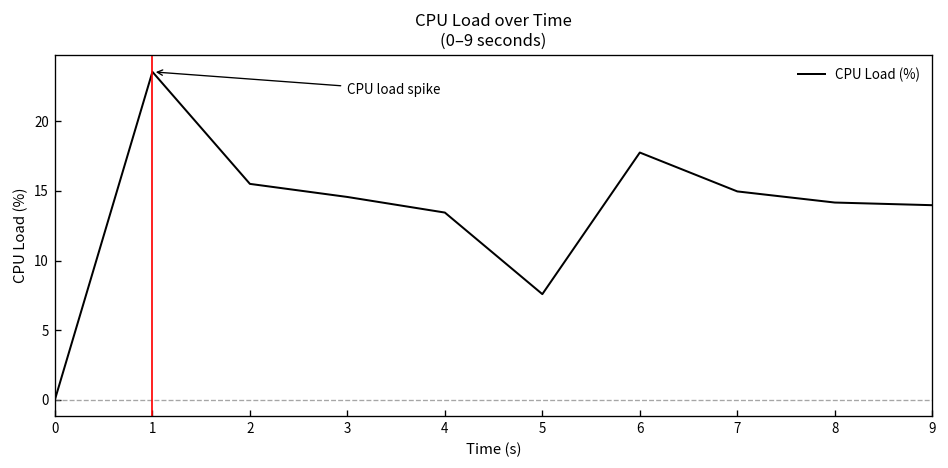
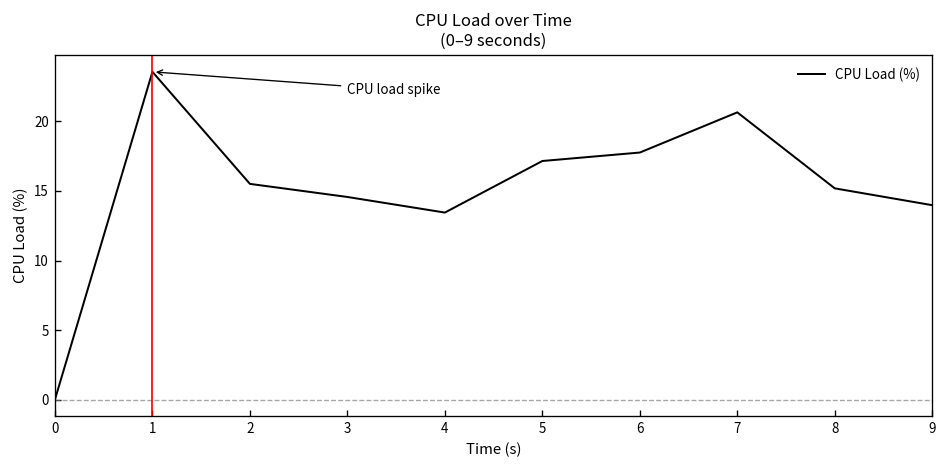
  {
    "0": 0.0,
    "1": 23.6,
    "2": 15.5,
    "3": 14.6,
    "4": 13.4,
-   "5": 7.6,
+   "5": 17.2,
    "6": 17.8,
-   "7": 15.0,
-   "8": 14.2,
+   "7": 20.7,
+   "8": 15.2,
    "9": 14.0
  }
